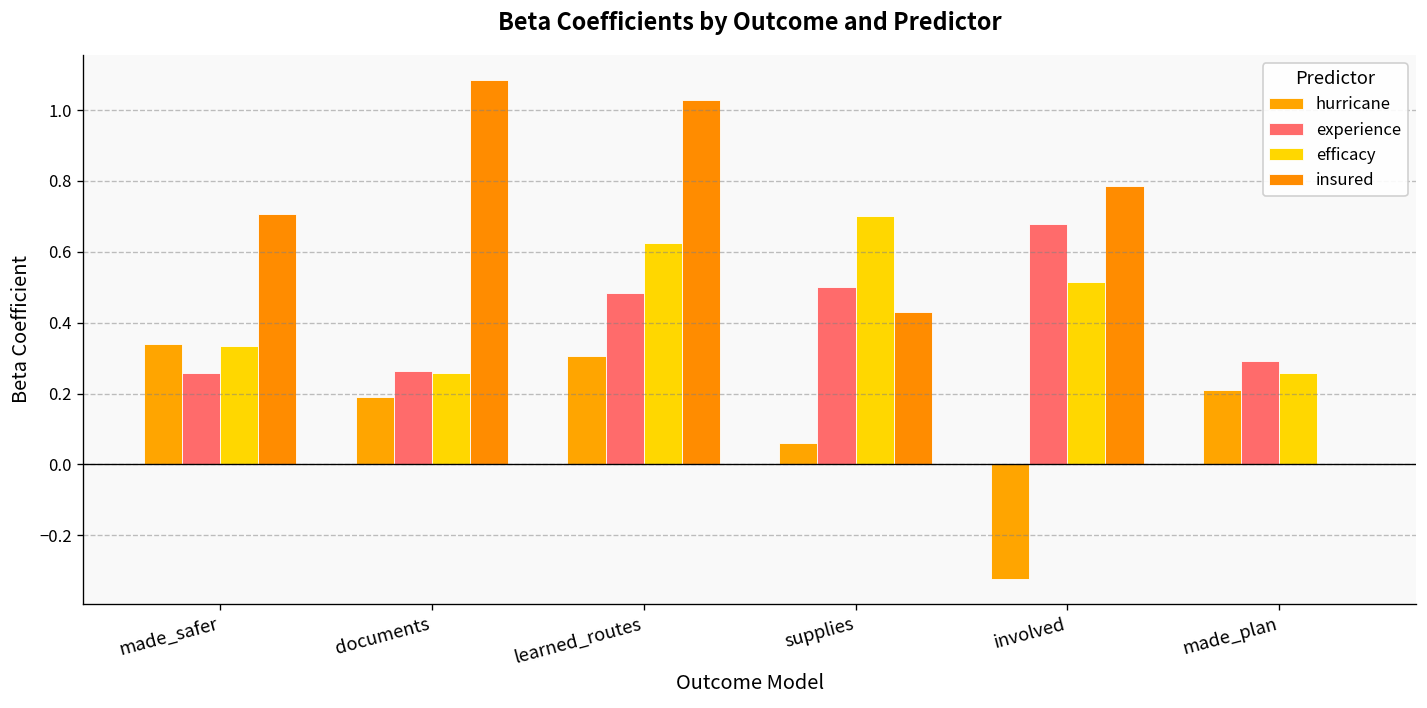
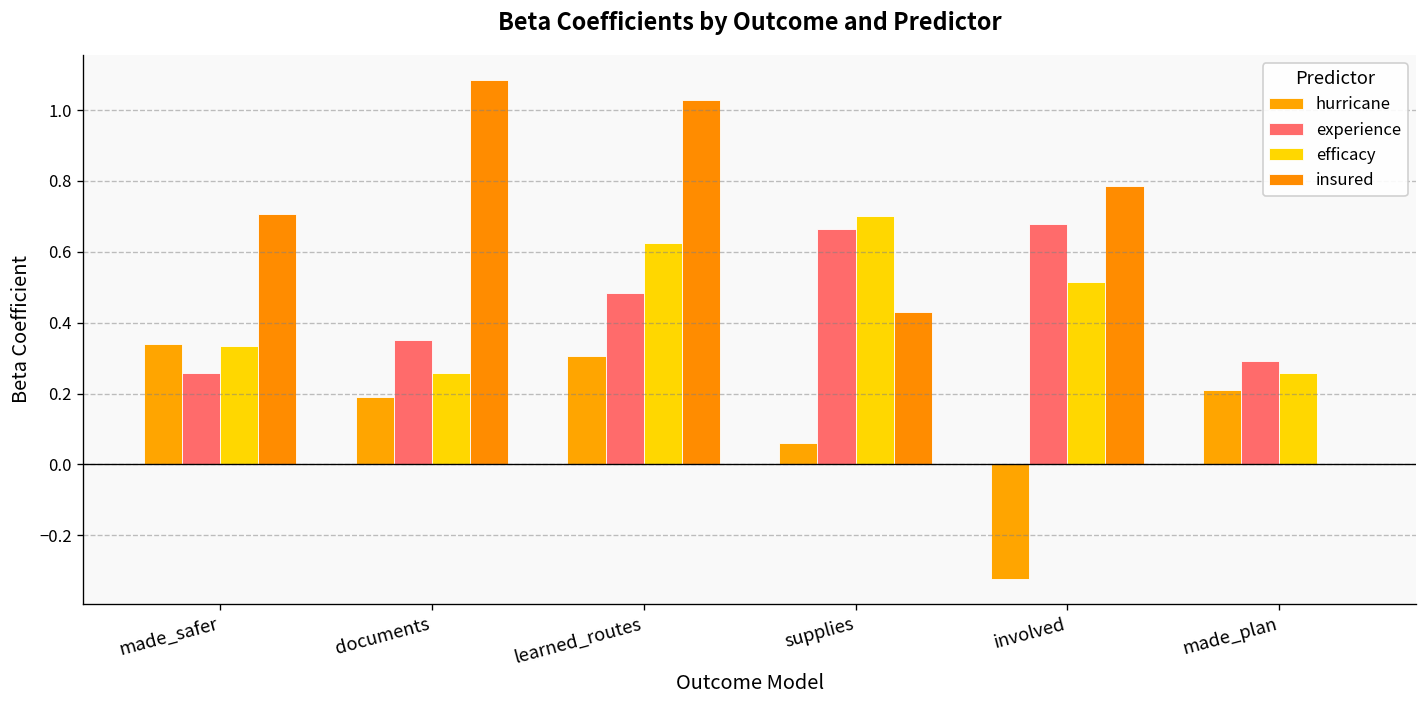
  {
    "experience": {
      "made_safer": 0.26,
-     "documents": 0.27,
+     "documents": 0.35,
      "learned_routes": 0.48,
-     "supplies": 0.50,
+     "supplies": 0.66,
      "involved": 0.68,
      "made_plan": 0.29
    }
  }
